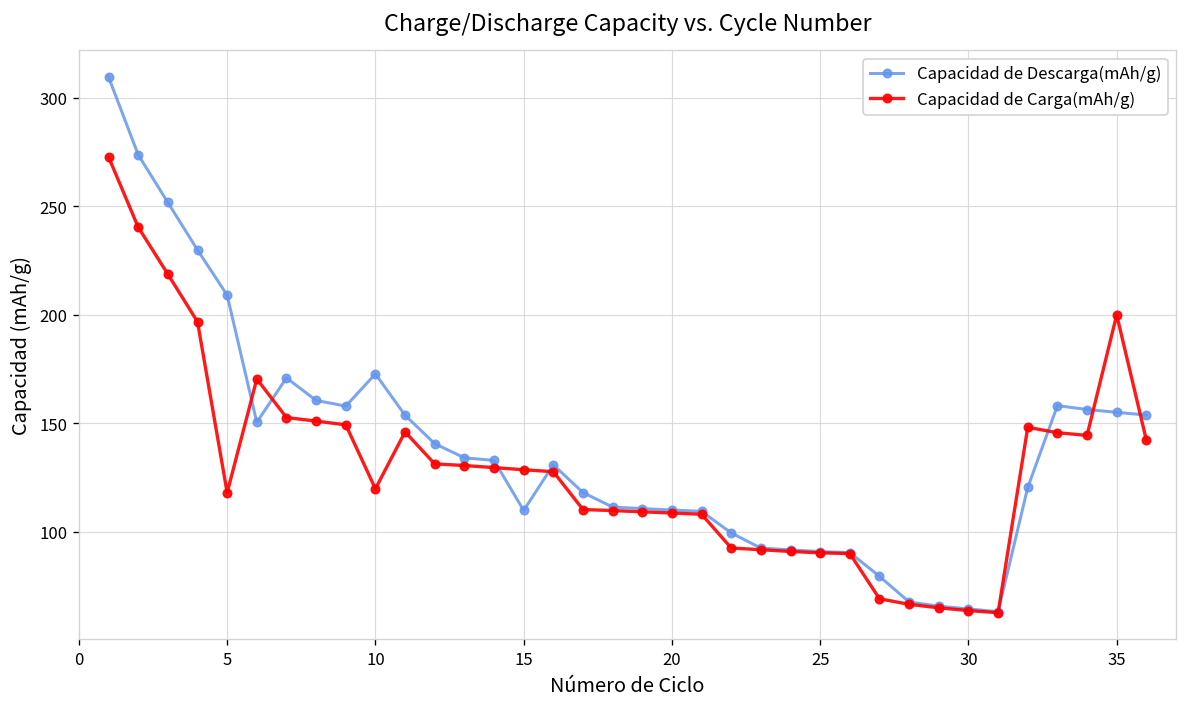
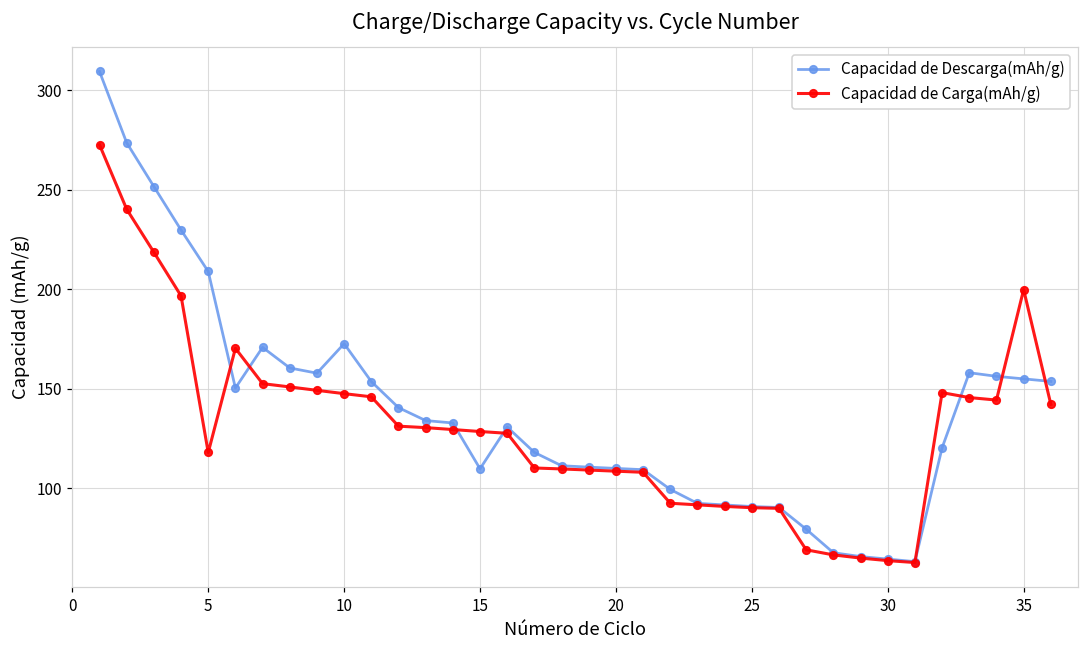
  {
    "Capacidad de Descarga(mAh/g)": {
      "5": 209,
      "10": 173,
      "15": 110,
      "35": 155
    },
    "Capacidad de Carga(mAh/g)": {
      "5": 118,
-     "10": 120,
+     "10": 148,
      "15": 129,
      "35": 200
    }
  }
